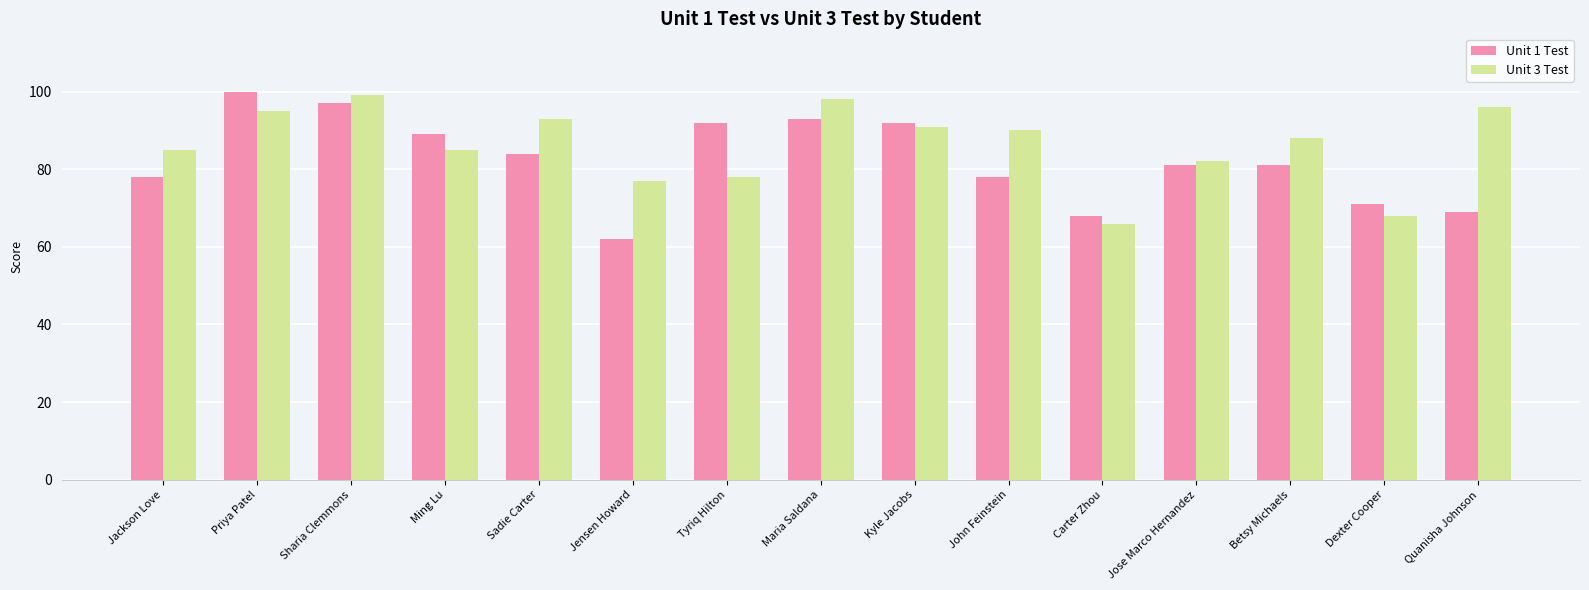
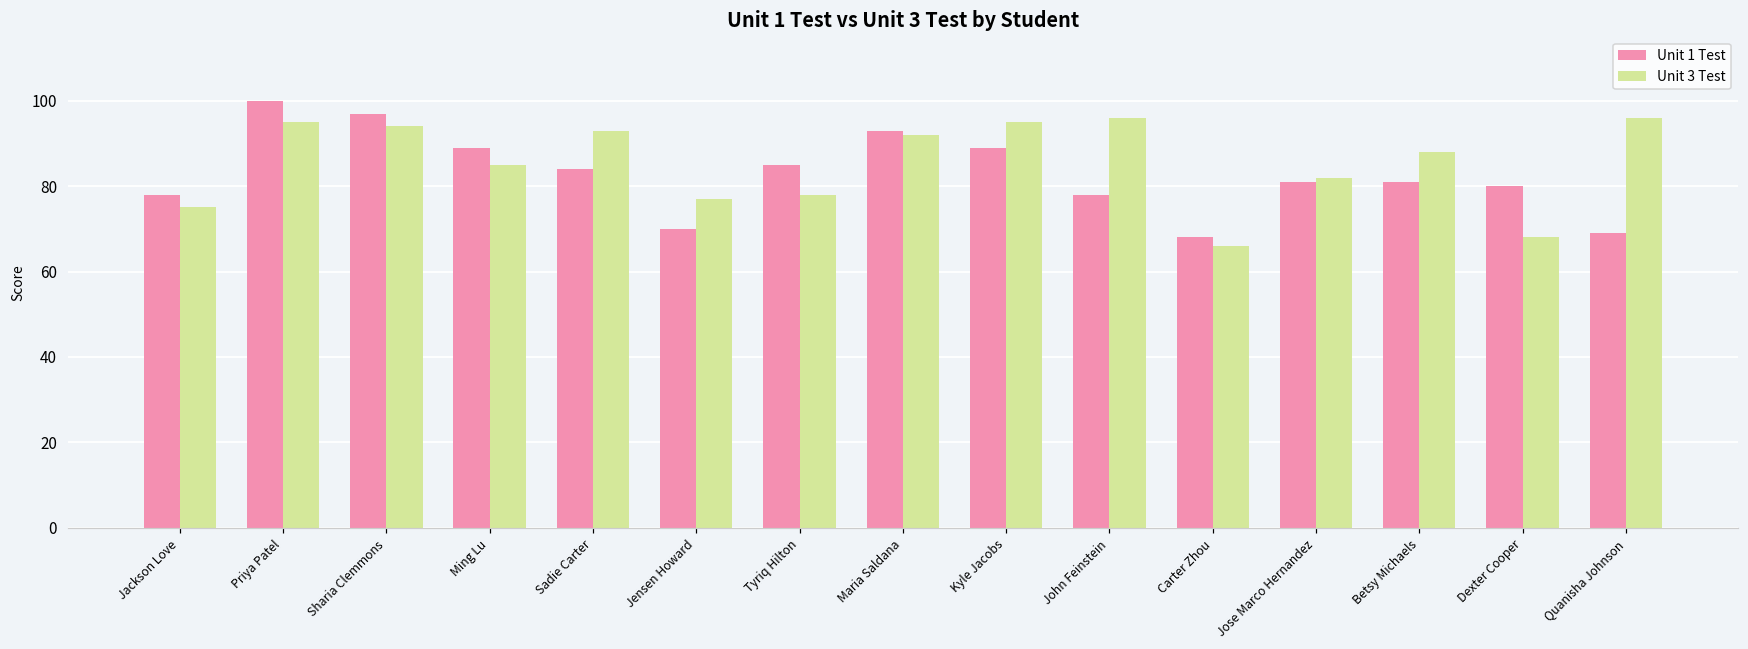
  {
    "Unit 1 Test": {
      "Jackson Love": 78,
      "Priya Patel": 100,
      "Sharia Clemmons": 97,
      "Ming Lu": 89,
      "Sadie Carter": 84,
-     "Jensen Howard": 62,
-     "Tyriq Hilton": 92,
+     "Jensen Howard": 70,
+     "Tyriq Hilton": 85,
      "Maria Saldana": 93,
-     "Kyle Jacobs": 92,
+     "Kyle Jacobs": 89,
      "John Feinstein": 78,
      "Carter Zhou": 68,
      "Jose Marco Hernandez": 81,
      "Betsy Michaels": 81,
-     "Dexter Cooper": 71,
+     "Dexter Cooper": 80,
      "Quanisha Johnson": 69
    },
    "Unit 3 Test": {
-     "Jackson Love": 85,
+     "Jackson Love": 75,
      "Priya Patel": 95,
-     "Sharia Clemmons": 99,
+     "Sharia Clemmons": 94,
      "Ming Lu": 85,
      "Sadie Carter": 93,
      "Jensen Howard": 77,
      "Tyriq Hilton": 78,
-     "Maria Saldana": 98,
-     "Kyle Jacobs": 91,
-     "John Feinstein": 90,
+     "Maria Saldana": 92,
+     "Kyle Jacobs": 95,
+     "John Feinstein": 96,
      "Carter Zhou": 66,
      "Jose Marco Hernandez": 82,
      "Betsy Michaels": 88,
      "Dexter Cooper": 68,
      "Quanisha Johnson": 96
    }
  }
